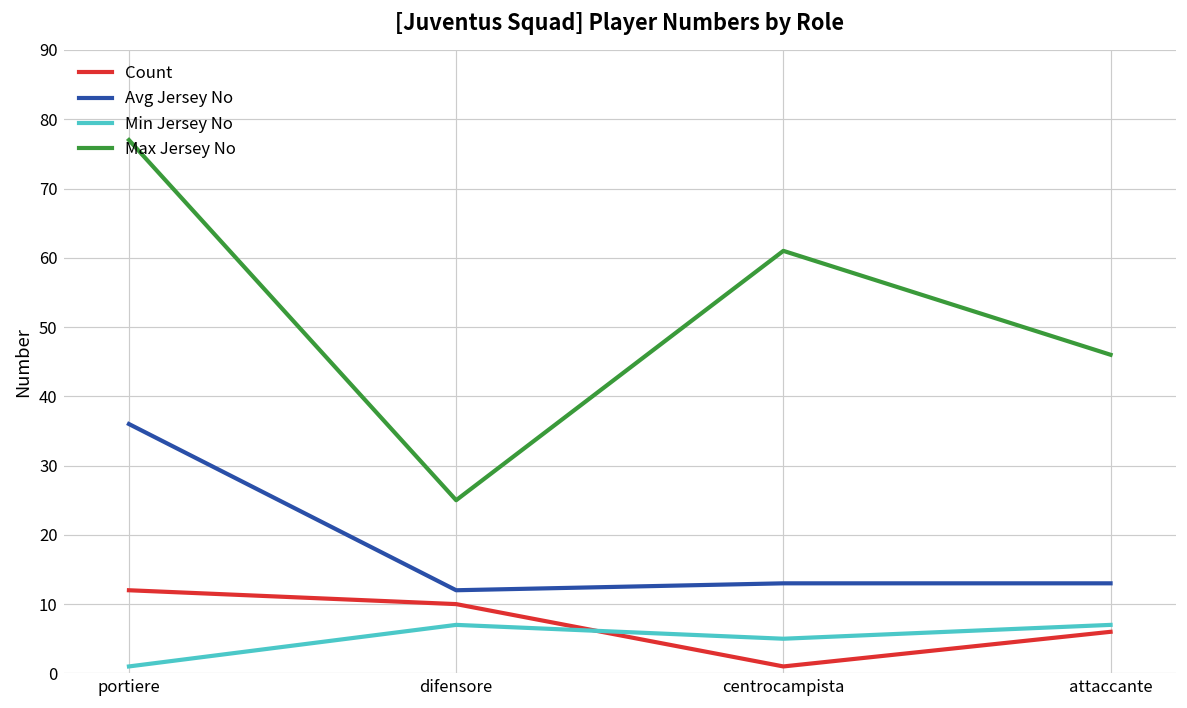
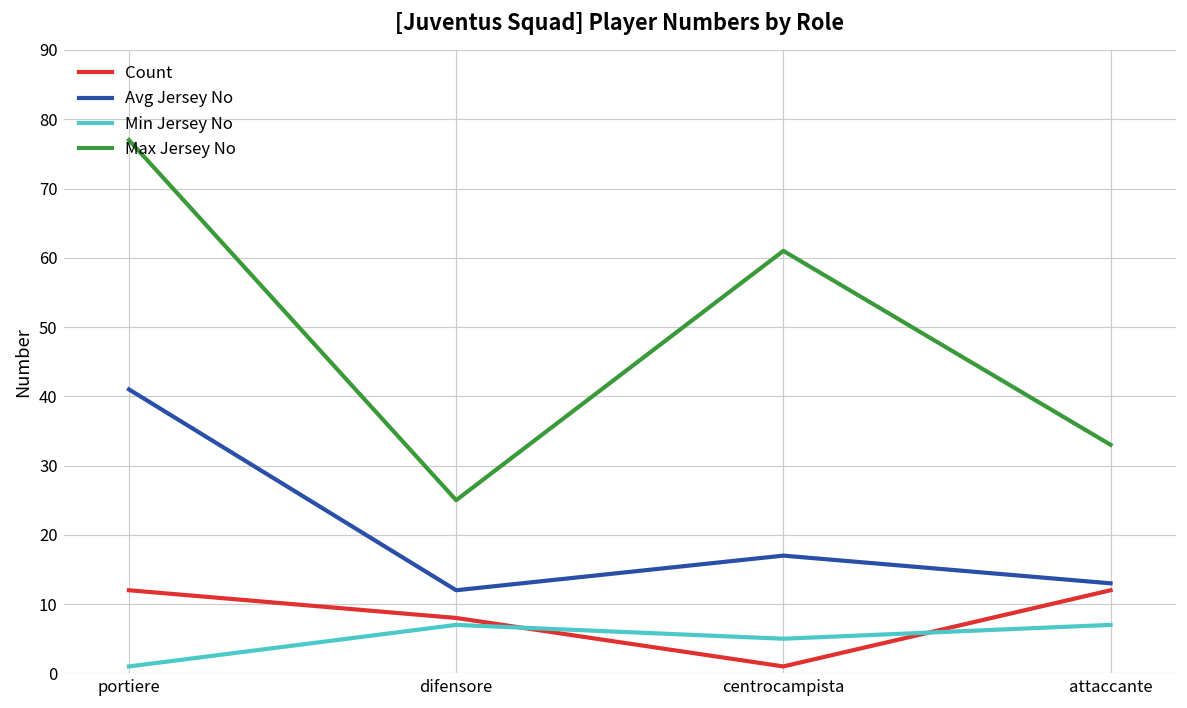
  {
    "Count": {
      "portiere": 12,
-     "difensore": 10,
+     "difensore": 8,
      "centrocampista": 1,
-     "attaccante": 6
+     "attaccante": 12
    },
    "Avg Jersey No": {
-     "portiere": 36,
+     "portiere": 41,
      "difensore": 12,
-     "centrocampista": 13,
+     "centrocampista": 17,
      "attaccante": 13
    },
    "Min Jersey No": {
      "portiere": 1,
      "difensore": 7,
      "centrocampista": 5,
      "attaccante": 7
    },
    "Max Jersey No": {
      "portiere": 77,
      "difensore": 25,
      "centrocampista": 61,
-     "attaccante": 46
+     "attaccante": 33
    }
  }
